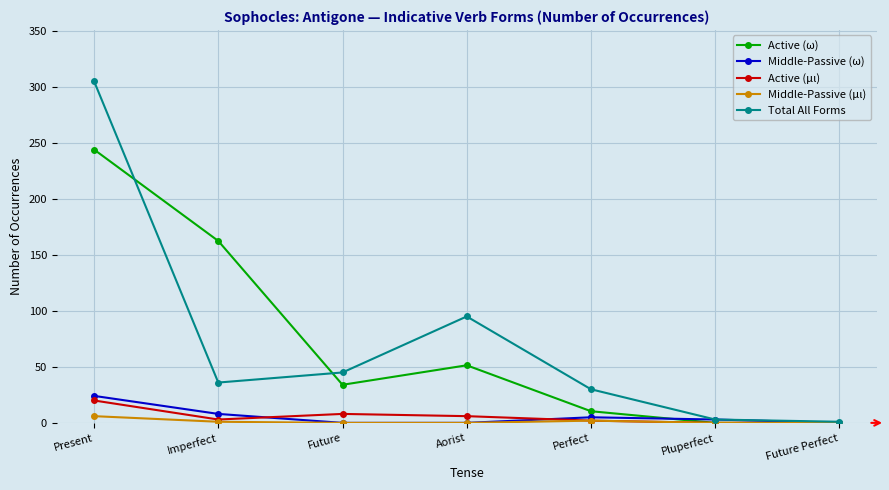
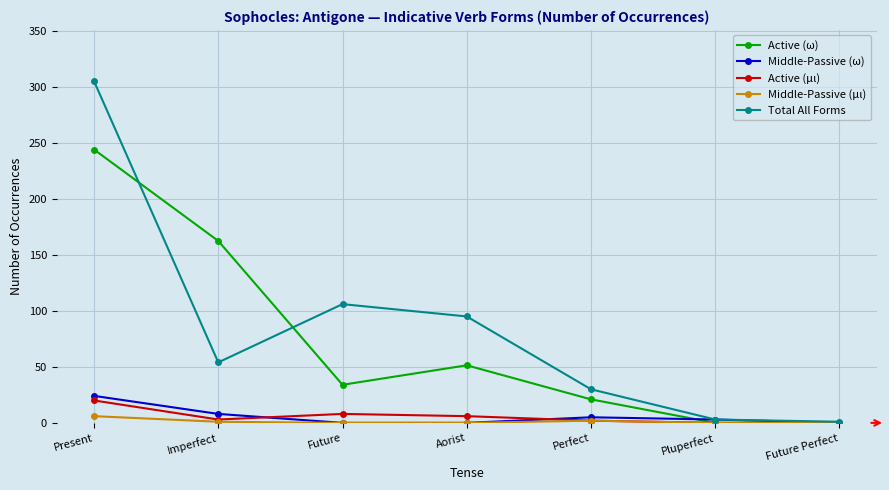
  {
    "Active (ω)": {
      "Present": 244,
      "Imperfect": 162,
      "Future": 34,
      "Aorist": 51,
-     "Perfect": 10
+     "Perfect": 21
    },
    "Middle-Passive (ω)": {
      "Present": 24,
      "Imperfect": 8,
      "Perfect": 5
    },
    "Active (μι)": {
      "Present": 20,
      "Future": 8,
      "Aorist": 6
    },
    "Middle-Passive (μι)": {
      "Present": 6
    },
    "Total All Forms": {
      "Present": 305,
-     "Imperfect": 36,
-     "Future": 45,
+     "Imperfect": 54,
+     "Future": 106,
      "Aorist": 95,
      "Perfect": 30
    }
  }
